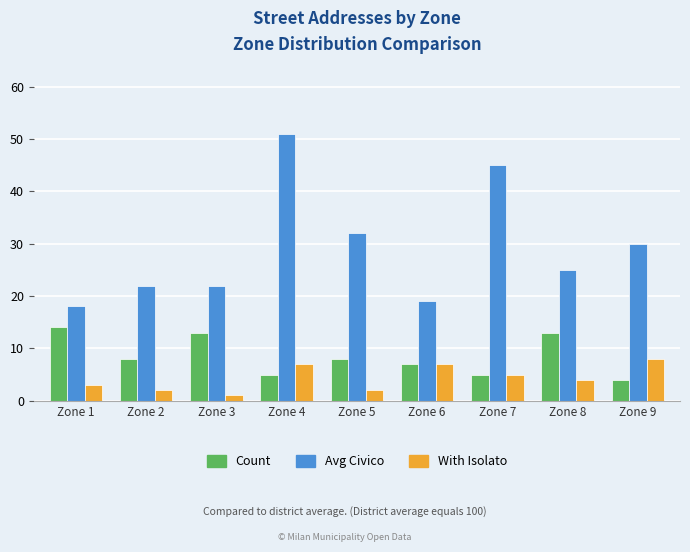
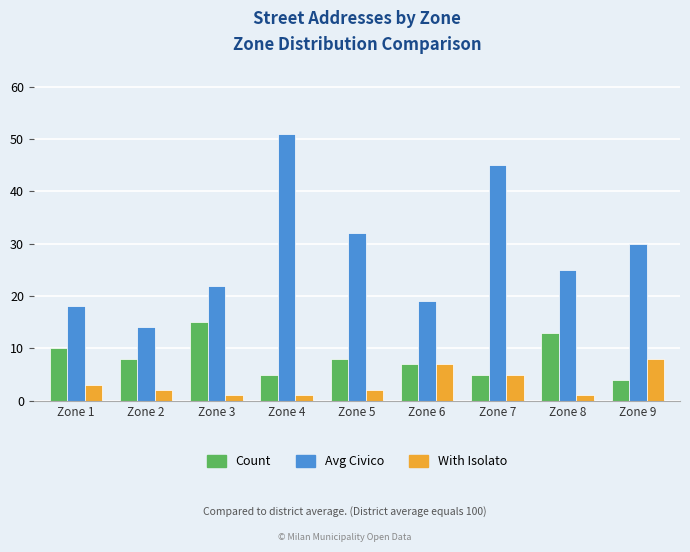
  {
    "Count": {
-     "Zone 1": 14,
+     "Zone 1": 10,
      "Zone 2": 8,
-     "Zone 3": 13,
+     "Zone 3": 15,
      "Zone 4": 5,
      "Zone 5": 8,
      "Zone 6": 7,
      "Zone 7": 5,
      "Zone 8": 13,
      "Zone 9": 4
    },
    "Avg Civico": {
      "Zone 1": 18,
-     "Zone 2": 22,
+     "Zone 2": 14,
      "Zone 3": 22,
      "Zone 4": 51,
      "Zone 5": 32,
      "Zone 6": 19,
      "Zone 7": 45,
      "Zone 8": 25,
      "Zone 9": 30
    },
    "With Isolato": {
      "Zone 1": 3,
      "Zone 2": 2,
      "Zone 3": 1,
-     "Zone 4": 7,
+     "Zone 4": 1,
      "Zone 5": 2,
      "Zone 6": 7,
      "Zone 7": 5,
-     "Zone 8": 4,
+     "Zone 8": 1,
      "Zone 9": 8
    }
  }
